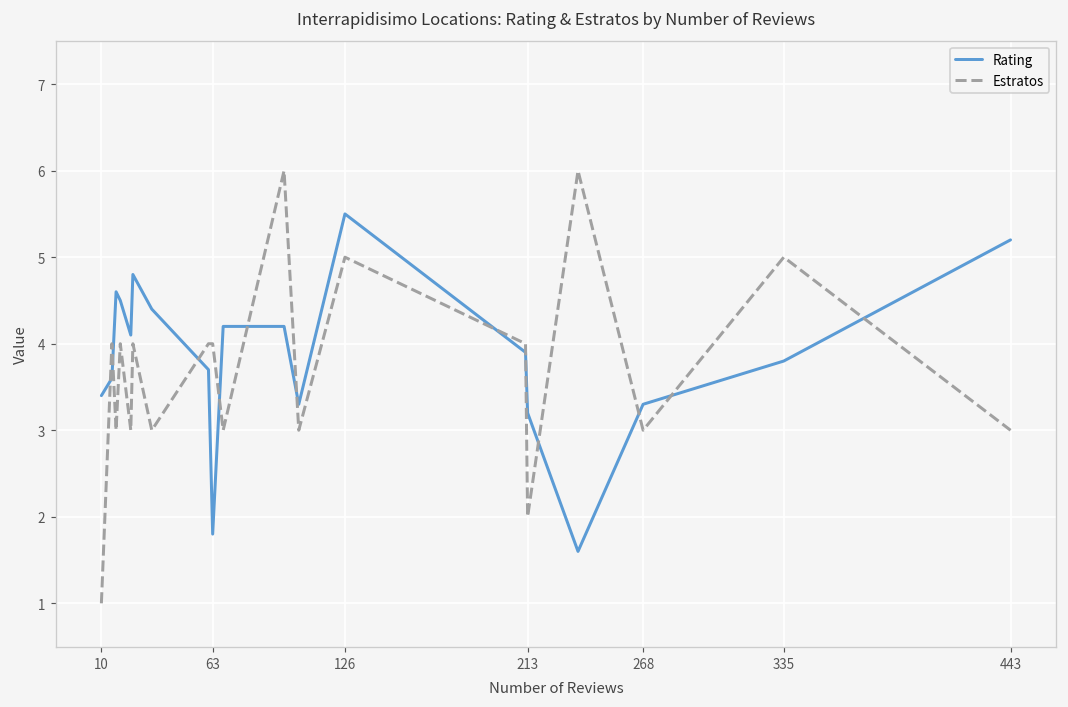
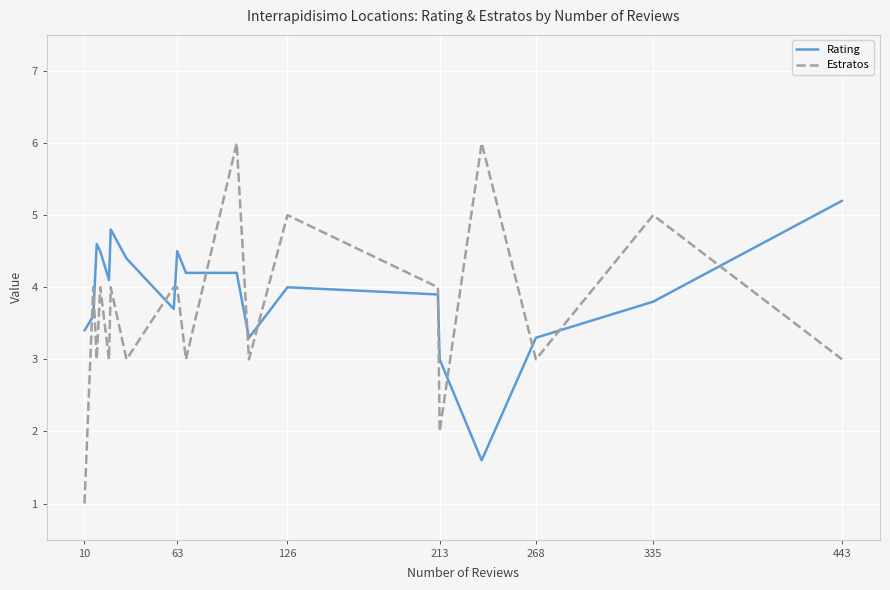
  {
    "Rating": {
      "10": 3.4,
-     "63": 1.8,
-     "126": 5.5,
-     "213": 3.2,
+     "63": 4.5,
+     "126": 4.0,
+     "213": 3.0,
      "268": 3.3,
      "335": 3.8,
      "443": 5.2
    },
    "Estratos": {
      "10": 1.0,
      "63": 4.0,
      "126": 5.0,
      "213": 2.0,
      "268": 3.0,
      "335": 5.0,
      "443": 3.0
    }
  }
